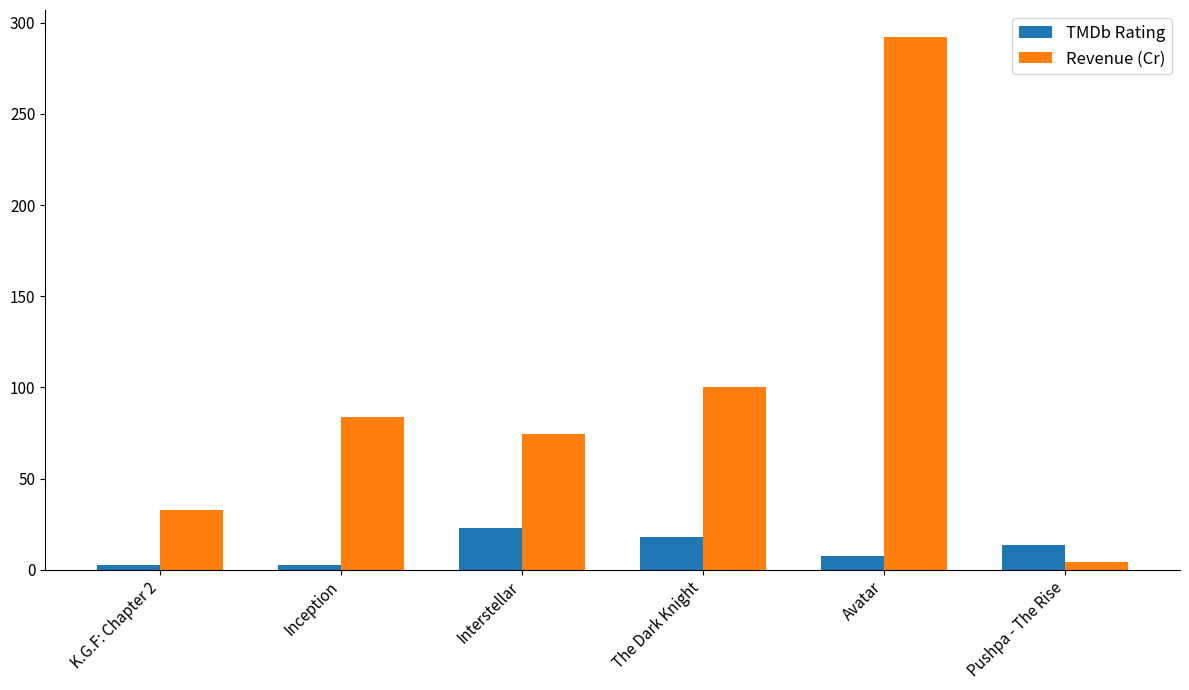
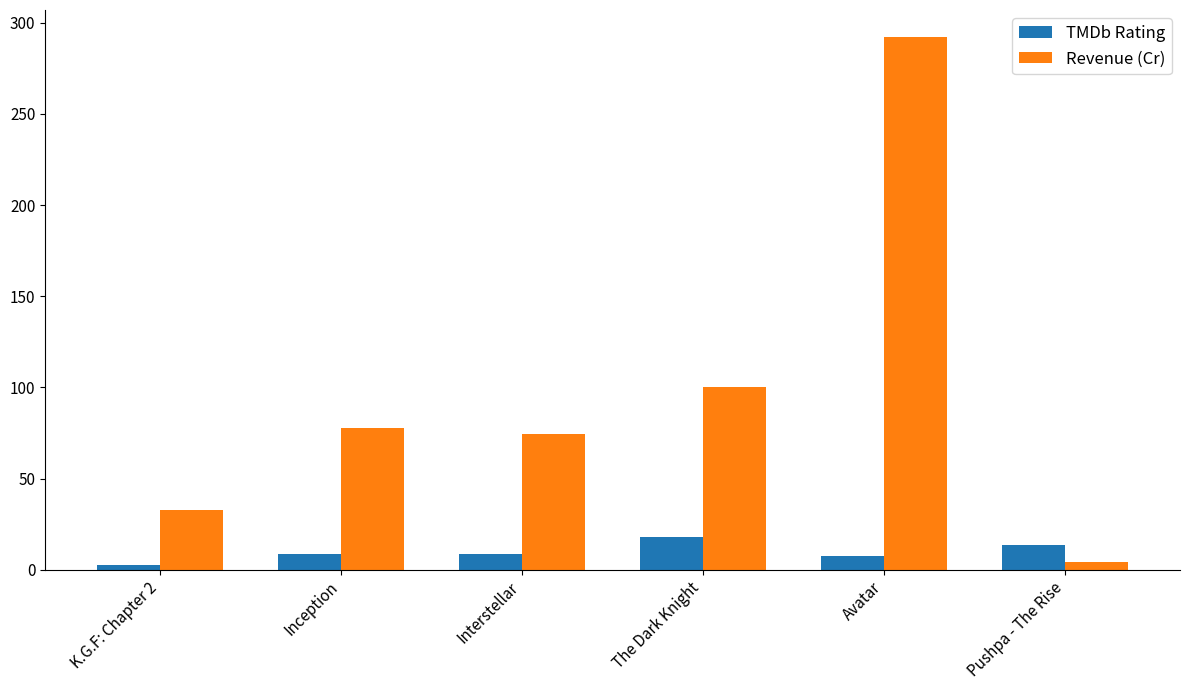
  {
    "TMDb Rating": {
      "K.G.F: Chapter 2": 2,
-     "Inception": 2,
-     "Interstellar": 23,
+     "Inception": 8,
+     "Interstellar": 8,
      "The Dark Knight": 18,
      "Avatar": 8,
      "Pushpa - The Rise": 13
    },
    "Revenue (Cr)": {
      "K.G.F: Chapter 2": 33,
-     "Inception": 84,
+     "Inception": 78,
      "Interstellar": 75,
      "The Dark Knight": 100,
      "Avatar": 292,
      "Pushpa - The Rise": 4
    }
  }
